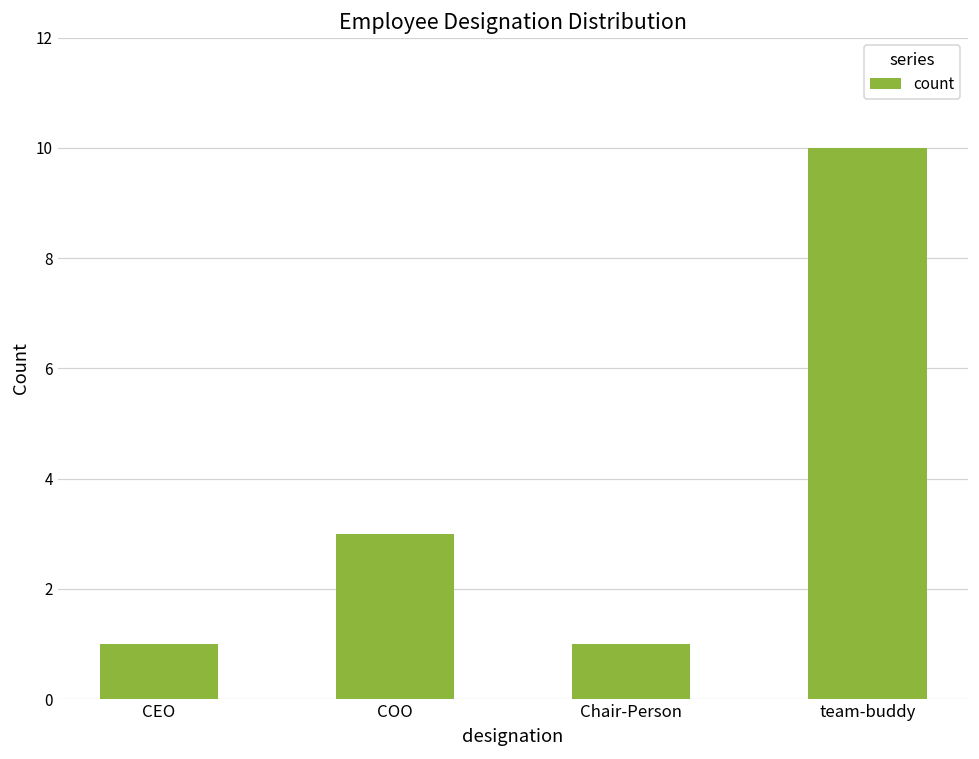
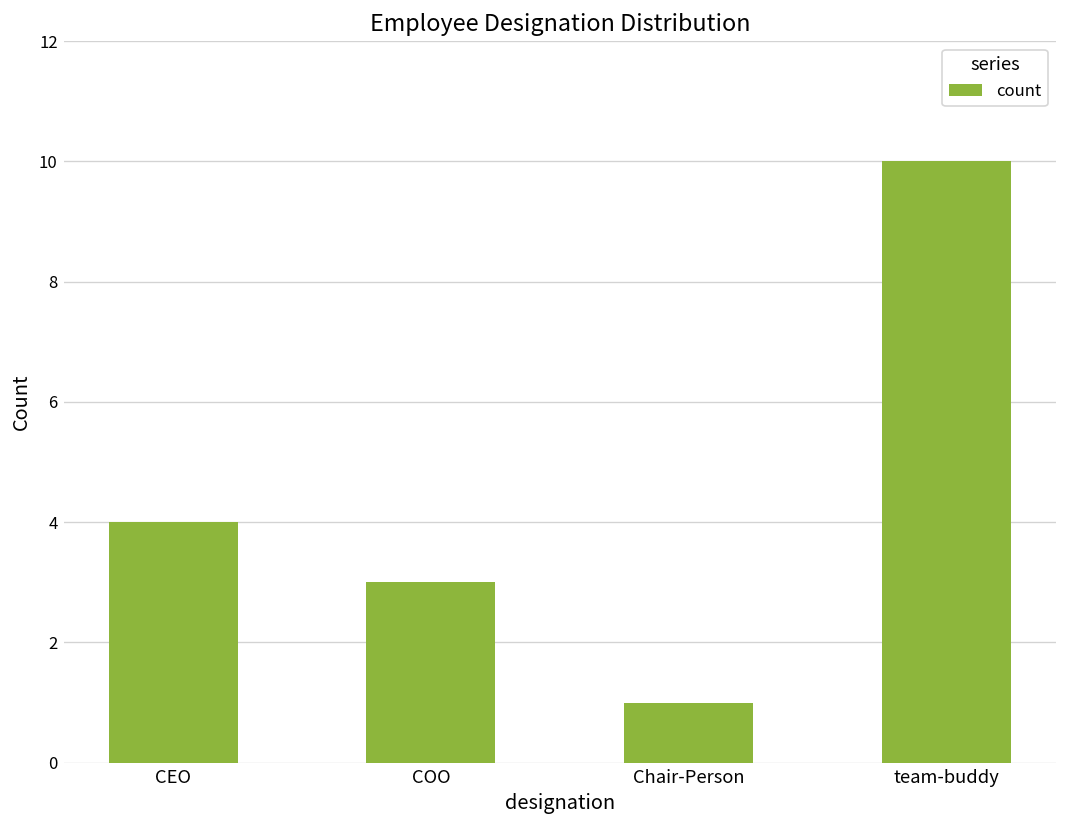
  {
-   "CEO": 1,
+   "CEO": 4,
    "COO": 3,
    "Chair-Person": 1,
    "team-buddy": 10
  }
